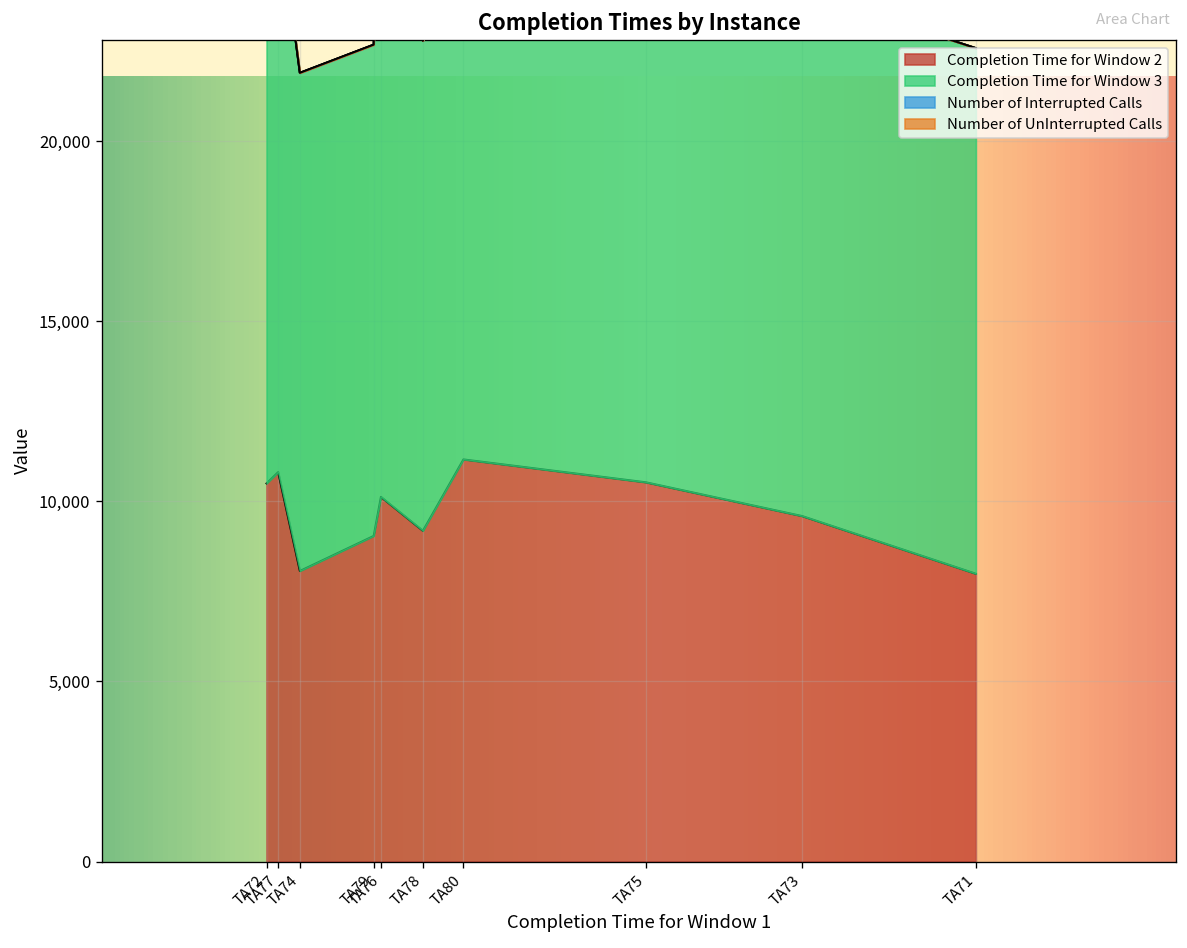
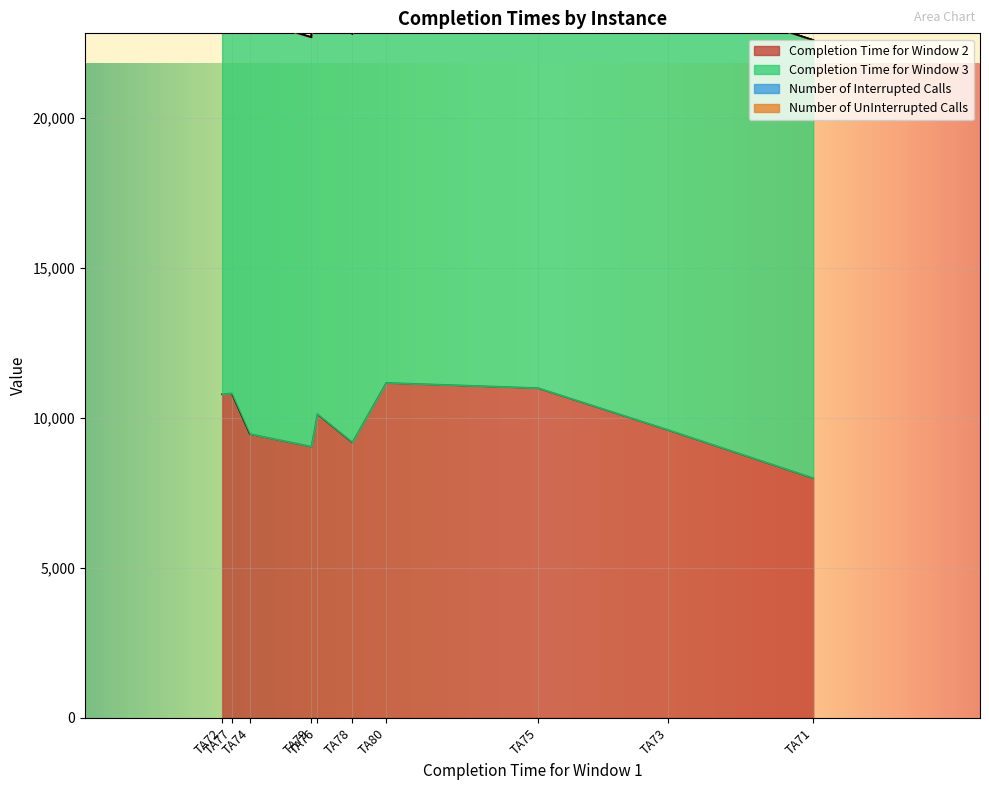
  {
    "Completion Time for Window 2": {
-     "TA72": "10,500",
+     "TA72": "10,800",
      "TA77": "10,800",
-     "TA74": "8,100",
+     "TA74": "9,500",
      "TA79": "9,000",
      "TA76": "10,100",
      "TA78": "9,200",
      "TA80": "11,200",
-     "TA75": "10,500",
+     "TA75": "11,000",
      "TA73": "9,600",
      "TA71": "8,000"
    }
  }
